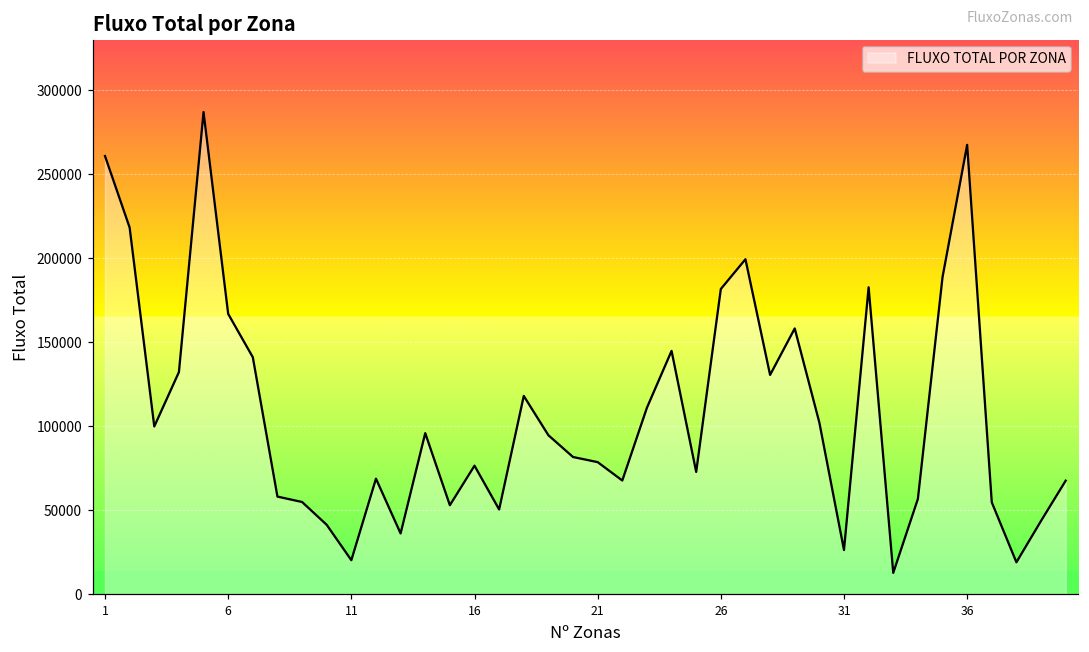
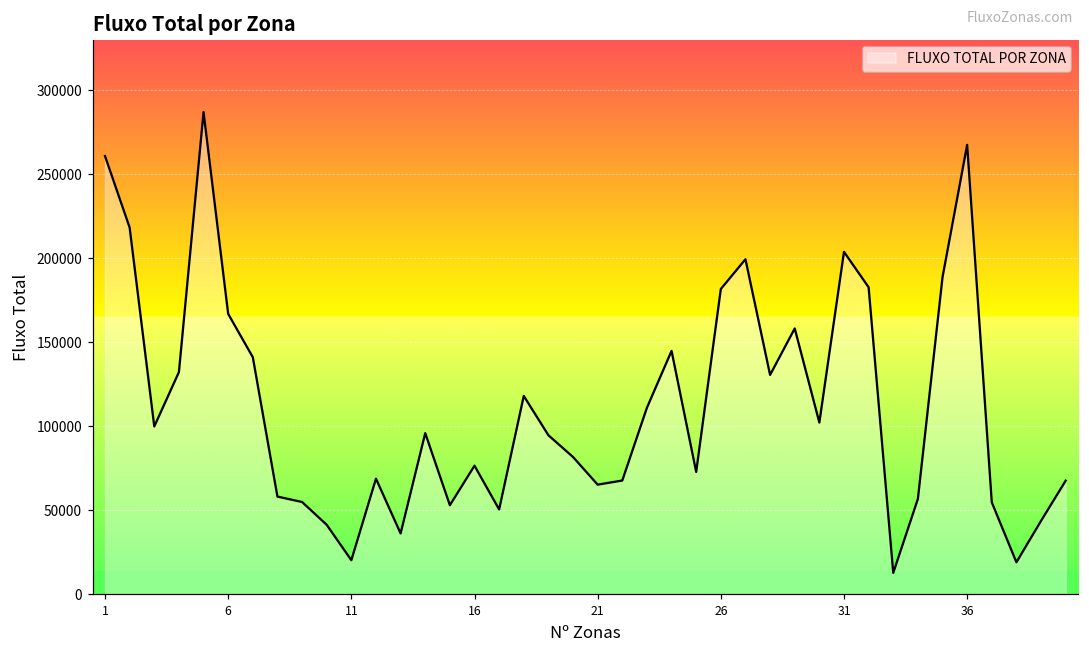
  {
    "1": 261000,
    "6": 167000,
    "11": 20000,
    "16": 77000,
-   "21": 79000,
+   "21": 65000,
    "26": 182000,
-   "31": 26000,
+   "31": 204000,
    "36": 268000
  }
